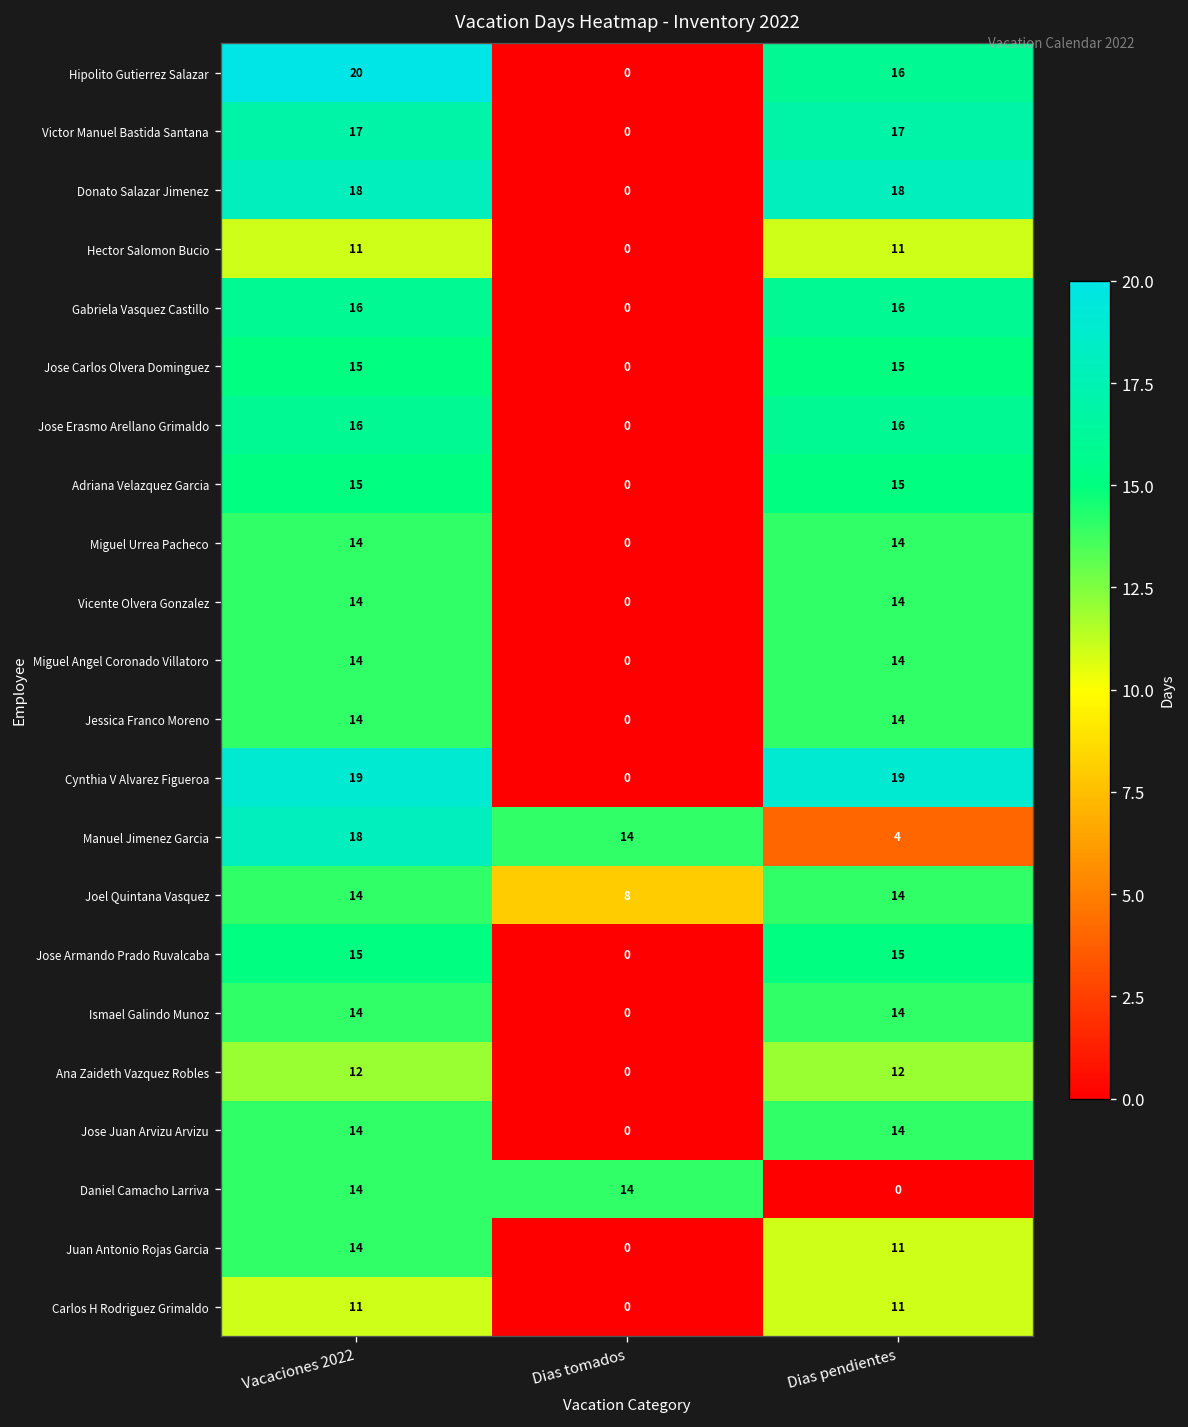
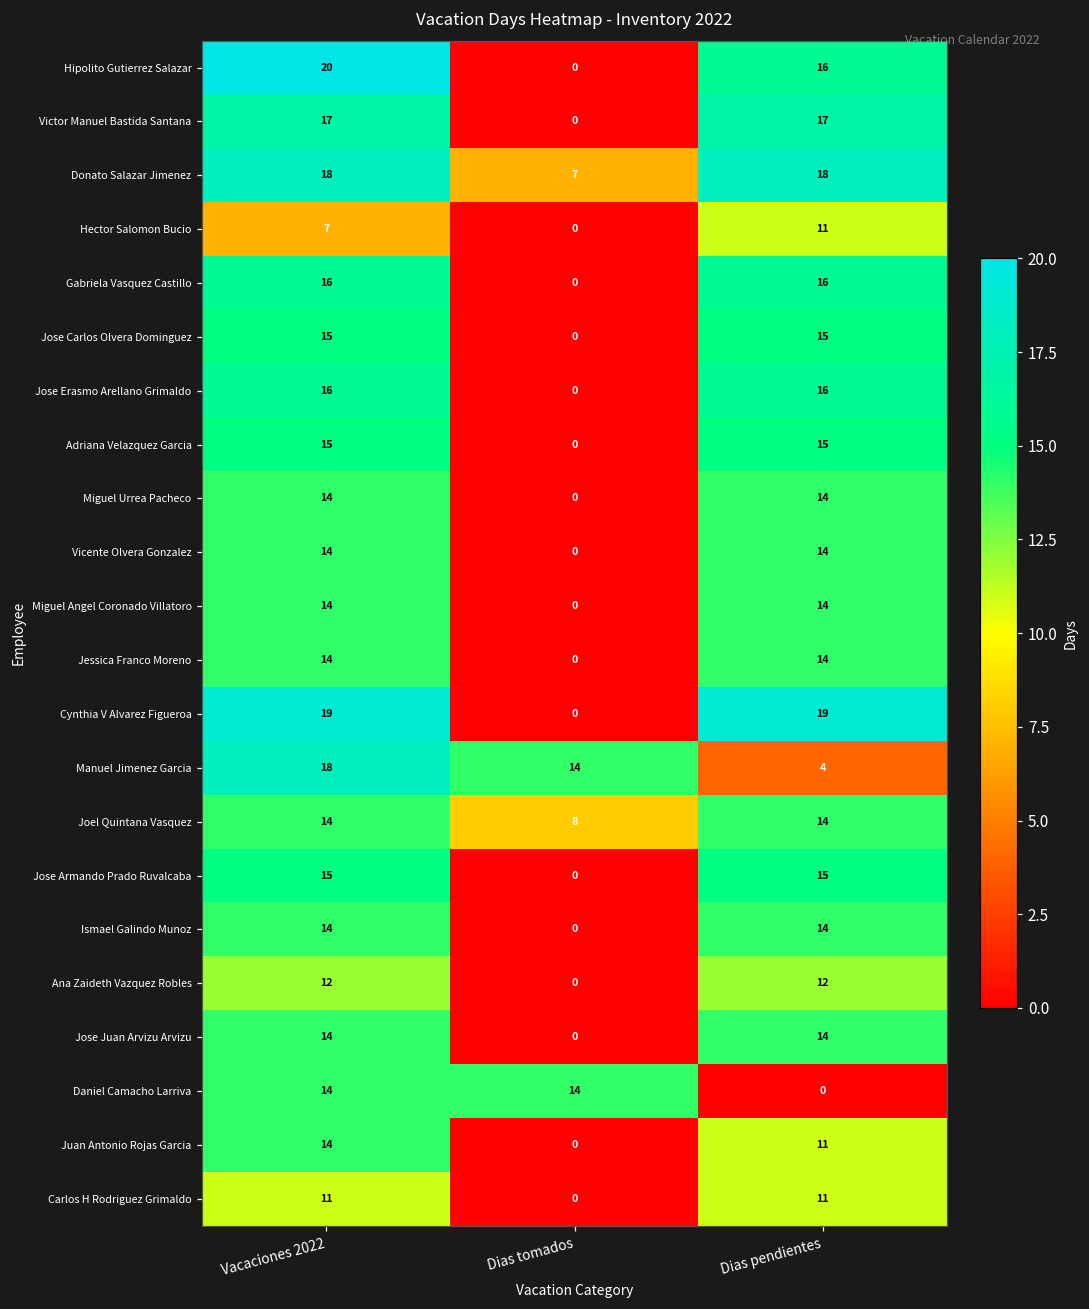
  {
    "Hipolito Gutierrez Salazar": {
      "Vacaciones 2022": 20,
      "Dias tomados": 0,
      "Dias pendientes": 16
    },
    "Victor Manuel Bastida Santana": {
      "Vacaciones 2022": 17,
      "Dias tomados": 0,
      "Dias pendientes": 17
    },
    "Donato Salazar Jimenez": {
      "Vacaciones 2022": 18,
-     "Dias tomados": 0,
+     "Dias tomados": 7,
      "Dias pendientes": 18
    },
    "Hector Salomon Bucio": {
-     "Vacaciones 2022": 11,
+     "Vacaciones 2022": 7,
      "Dias tomados": 0,
      "Dias pendientes": 11
    },
    "Gabriela Vasquez Castillo": {
      "Vacaciones 2022": 16,
      "Dias tomados": 0,
      "Dias pendientes": 16
    },
    "Jose Carlos Olvera Dominguez": {
      "Vacaciones 2022": 15,
      "Dias tomados": 0,
      "Dias pendientes": 15
    },
    "Jose Erasmo Arellano Grimaldo": {
      "Vacaciones 2022": 16,
      "Dias tomados": 0,
      "Dias pendientes": 16
    },
    "Adriana Velazquez Garcia": {
      "Vacaciones 2022": 15,
      "Dias tomados": 0,
      "Dias pendientes": 15
    },
    "Miguel Urrea Pacheco": {
      "Vacaciones 2022": 14,
      "Dias tomados": 0,
      "Dias pendientes": 14
    },
    "Vicente Olvera Gonzalez": {
      "Vacaciones 2022": 14,
      "Dias tomados": 0,
      "Dias pendientes": 14
    },
    "Miguel Angel Coronado Villatoro": {
      "Vacaciones 2022": 14,
      "Dias tomados": 0,
      "Dias pendientes": 14
    },
    "Jessica Franco Moreno": {
      "Vacaciones 2022": 14,
      "Dias tomados": 0,
      "Dias pendientes": 14
    },
    "Cynthia V Alvarez Figueroa": {
      "Vacaciones 2022": 19,
      "Dias tomados": 0,
      "Dias pendientes": 19
    },
    "Manuel Jimenez Garcia": {
      "Vacaciones 2022": 18,
      "Dias tomados": 14,
      "Dias pendientes": 4
    },
    "Joel Quintana Vasquez": {
      "Vacaciones 2022": 14,
      "Dias tomados": 8,
      "Dias pendientes": 14
    },
    "Jose Armando Prado Ruvalcaba": {
      "Vacaciones 2022": 15,
      "Dias tomados": 0,
      "Dias pendientes": 15
    },
    "Ismael Galindo Munoz": {
      "Vacaciones 2022": 14,
      "Dias tomados": 0,
      "Dias pendientes": 14
    },
    "Ana Zaideth Vazquez Robles": {
      "Vacaciones 2022": 12,
      "Dias tomados": 0,
      "Dias pendientes": 12
    },
    "Jose Juan Arvizu Arvizu": {
      "Vacaciones 2022": 14,
      "Dias tomados": 0,
      "Dias pendientes": 14
    },
    "Daniel Camacho Larriva": {
      "Vacaciones 2022": 14,
      "Dias tomados": 14,
      "Dias pendientes": 0
    },
    "Juan Antonio Rojas Garcia": {
      "Vacaciones 2022": 14,
      "Dias tomados": 0,
      "Dias pendientes": 11
    },
    "Carlos H Rodriguez Grimaldo": {
      "Vacaciones 2022": 11,
      "Dias tomados": 0,
      "Dias pendientes": 11
    }
  }
